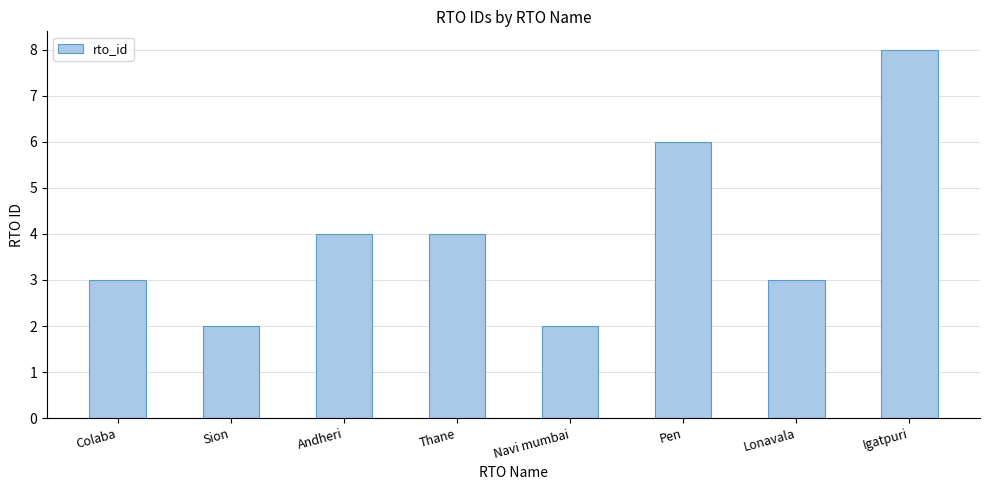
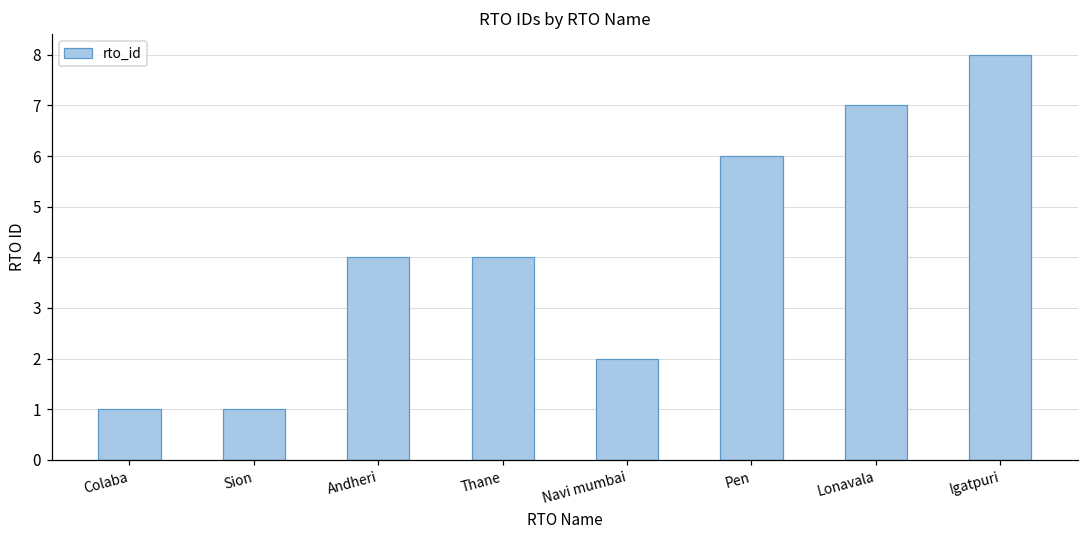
  {
-   "Colaba": 3,
-   "Sion": 2,
+   "Colaba": 1,
+   "Sion": 1,
    "Andheri": 4,
    "Thane": 4,
    "Navi mumbai": 2,
    "Pen": 6,
-   "Lonavala": 3,
+   "Lonavala": 7,
    "Igatpuri": 8
  }
